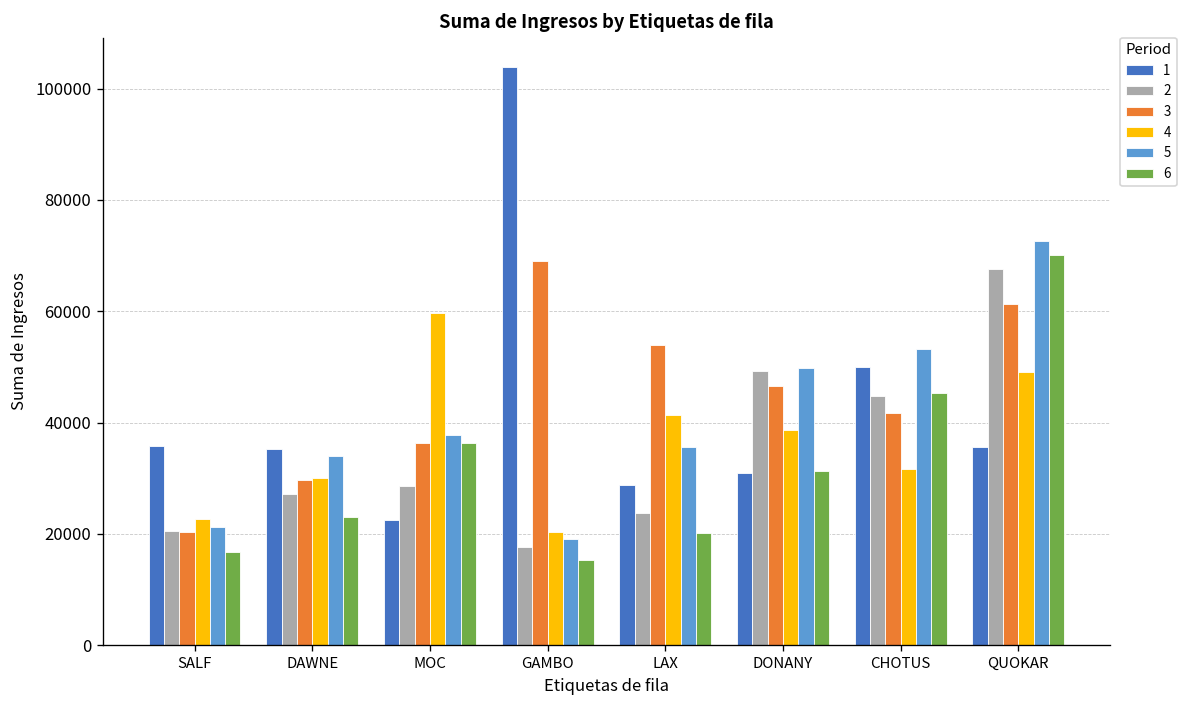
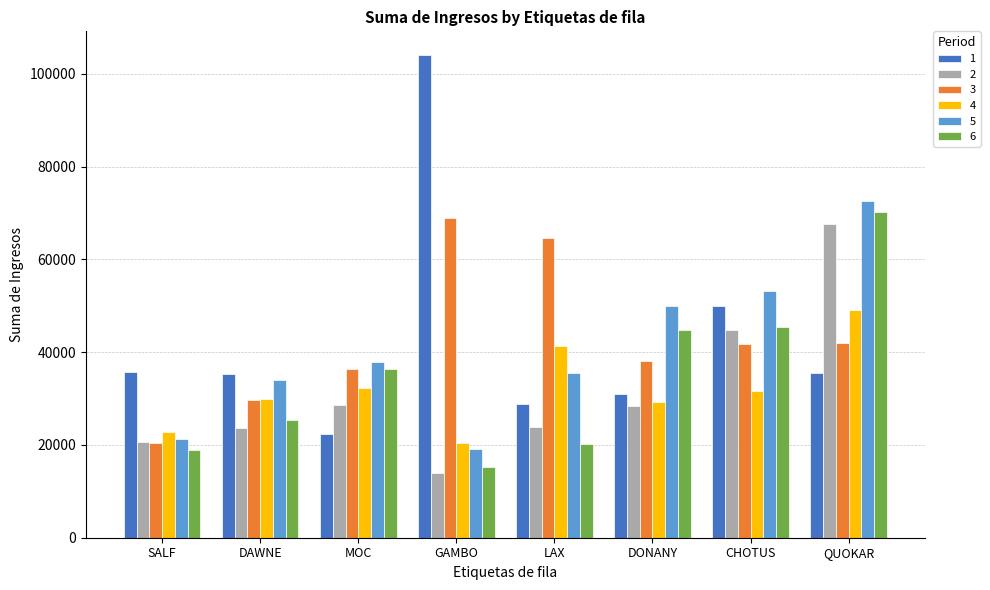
  {
    "2": {
      "SALF": 21000,
-     "DAWNE": 27000,
+     "DAWNE": 24000,
      "MOC": 29000,
-     "GAMBO": 18000,
+     "GAMBO": 14000,
      "LAX": 24000,
-     "DONANY": 49000,
+     "DONANY": 28000,
      "CHOTUS": 45000,
      "QUOKAR": 68000
    },
    "3": {
      "SALF": 20000,
      "DAWNE": 30000,
      "MOC": 36000,
      "GAMBO": 69000,
-     "LAX": 54000,
-     "DONANY": 47000,
+     "LAX": 64000,
+     "DONANY": 38000,
      "CHOTUS": 42000,
-     "QUOKAR": 61000
+     "QUOKAR": 42000
    },
    "4": {
      "SALF": 23000,
      "DAWNE": 30000,
-     "MOC": 60000,
+     "MOC": 32000,
      "GAMBO": 20000,
      "LAX": 41000,
-     "DONANY": 39000,
+     "DONANY": 29000,
      "CHOTUS": 32000,
      "QUOKAR": 49000
    },
    "6": {
-     "SALF": 17000,
-     "DAWNE": 23000,
+     "SALF": 19000,
+     "DAWNE": 25000,
      "MOC": 36000,
      "GAMBO": 15000,
      "LAX": 20000,
-     "DONANY": 31000,
+     "DONANY": 45000,
      "CHOTUS": 45000,
      "QUOKAR": 70000
    }
  }
